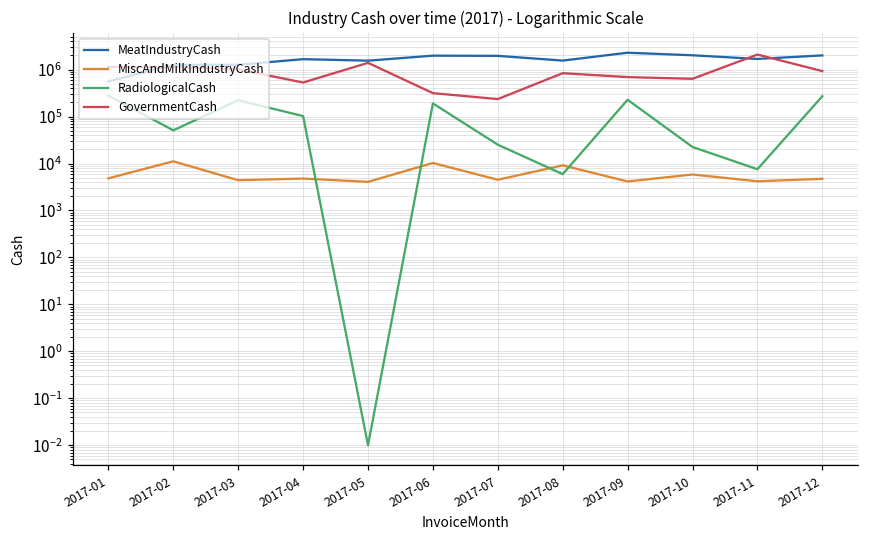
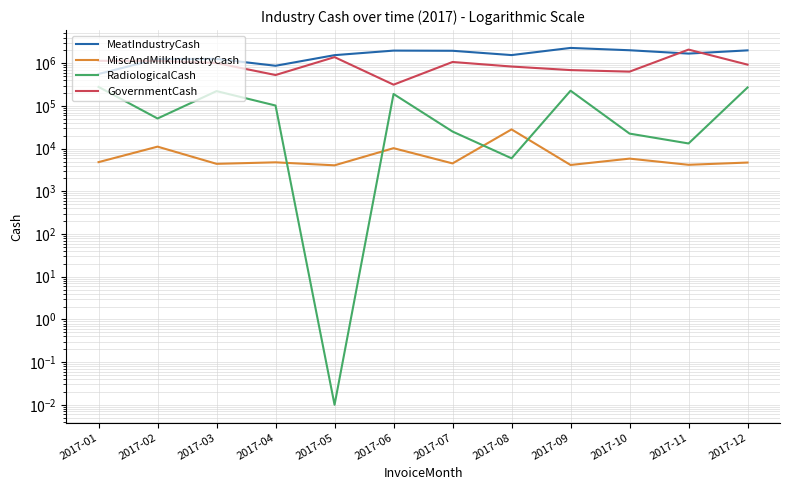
  {
    "MeatIndustryCash": {
-     "2017-04": 1700000,
+     "2017-04": 900000,
      "2017-06": 2000000,
      "2017-07": 2000000,
      "2017-08": 1600000,
      "2017-09": 2000000,
      "2017-10": 2000000,
      "2017-11": 1700000,
      "2017-12": 2000000
    },
    "MiscAndMilkIndustryCash": {
      "2017-01": 5000,
      "2017-02": 11000,
      "2017-03": 4000,
      "2017-04": 5000,
      "2017-05": 4000,
      "2017-06": 10000,
      "2017-07": 5000,
-     "2017-08": 9000,
+     "2017-08": 30000,
      "2017-09": 4000,
      "2017-10": 6000,
      "2017-11": 4000,
      "2017-12": 5000
    },
    "RadiologicalCash": {
      "2017-02": 50000,
      "2017-04": 100000,
      "2017-05": 0.010,
      "2017-06": 200000,
      "2017-07": 30000,
      "2017-08": 6000,
      "2017-09": 200000,
      "2017-10": 20000,
-     "2017-11": 8000,
+     "2017-11": 13000,
      "2017-12": 300000
    },
    "GovernmentCash": {
      "2017-04": 500000,
      "2017-06": 300000,
-     "2017-07": 200000,
+     "2017-07": 1100000,
      "2017-08": 800000,
      "2017-09": 700000,
      "2017-10": 600000,
      "2017-11": 2000000,
      "2017-12": 900000
    }
  }
